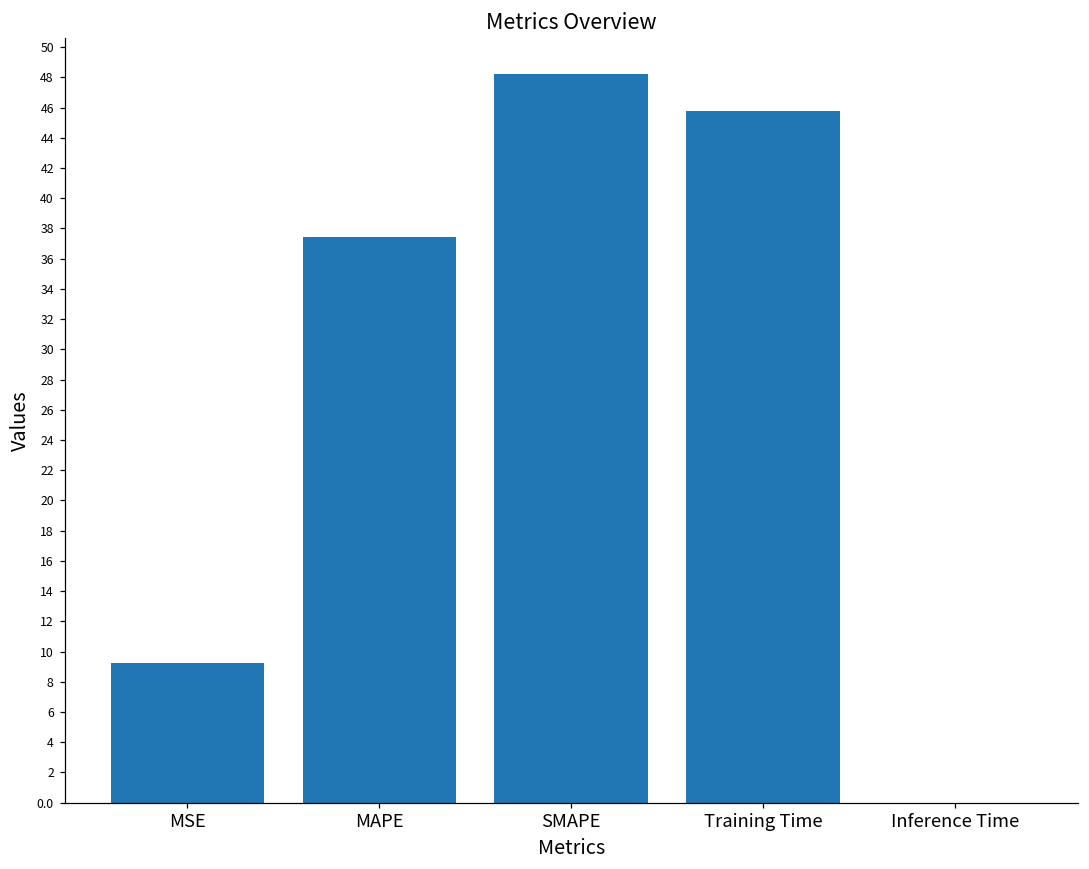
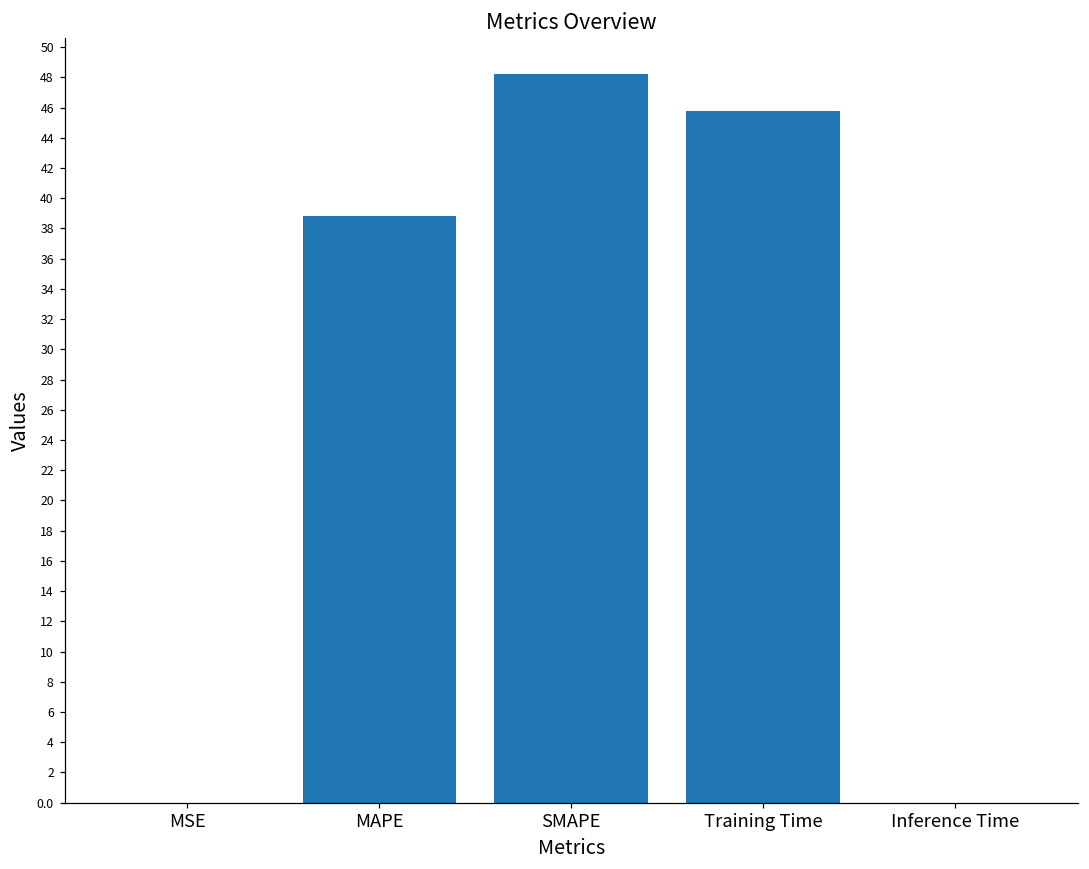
  {
-   "MSE": 9.3,
-   "MAPE": 37.4,
+   "MSE": 0.0,
+   "MAPE": 38.8,
    "SMAPE": 48.2,
    "Training Time": 45.8
  }
